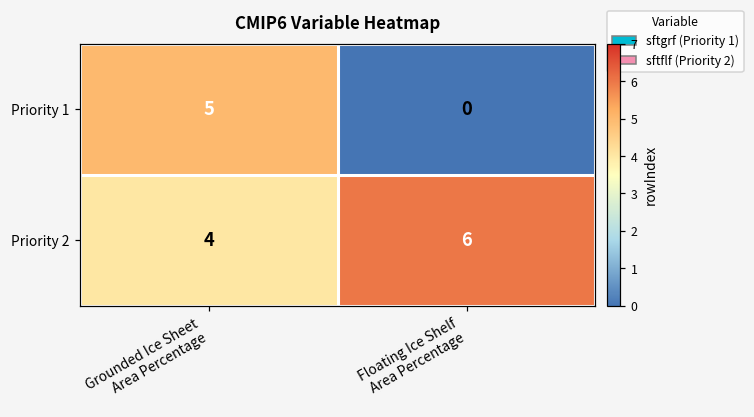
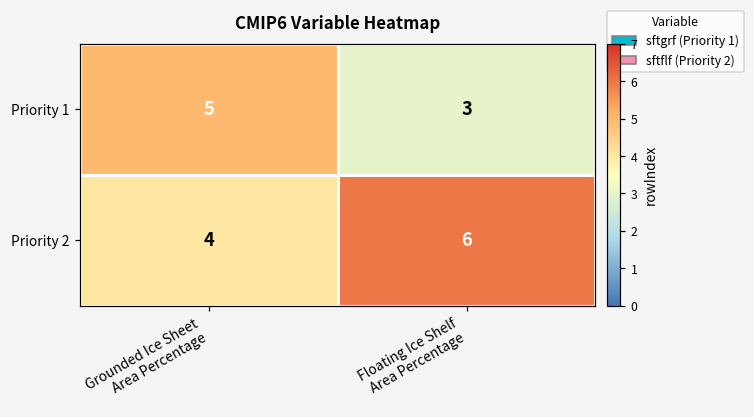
  {
    "Priority 1": {
      "Grounded Ice Sheet Area Percentage": 5,
-     "Floating Ice Shelf Area Percentage": 0
+     "Floating Ice Shelf Area Percentage": 3
    },
    "Priority 2": {
      "Grounded Ice Sheet Area Percentage": 4,
      "Floating Ice Shelf Area Percentage": 6
    }
  }
